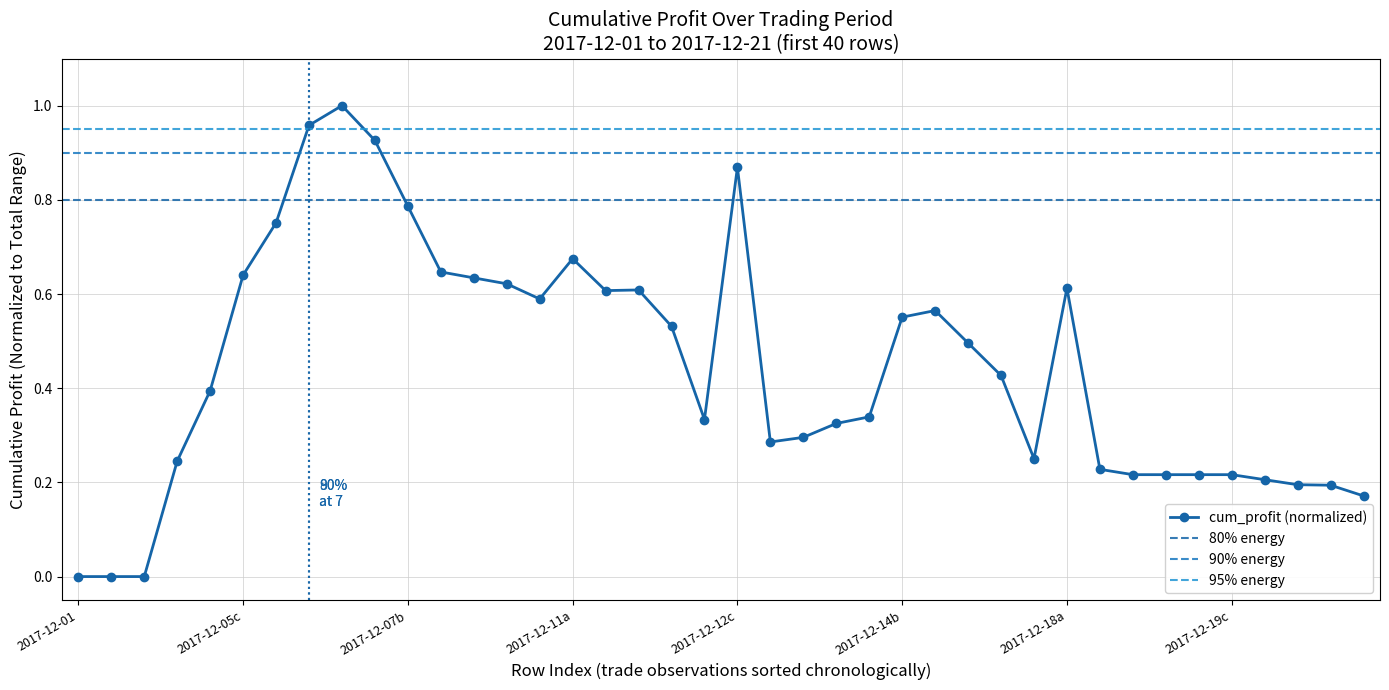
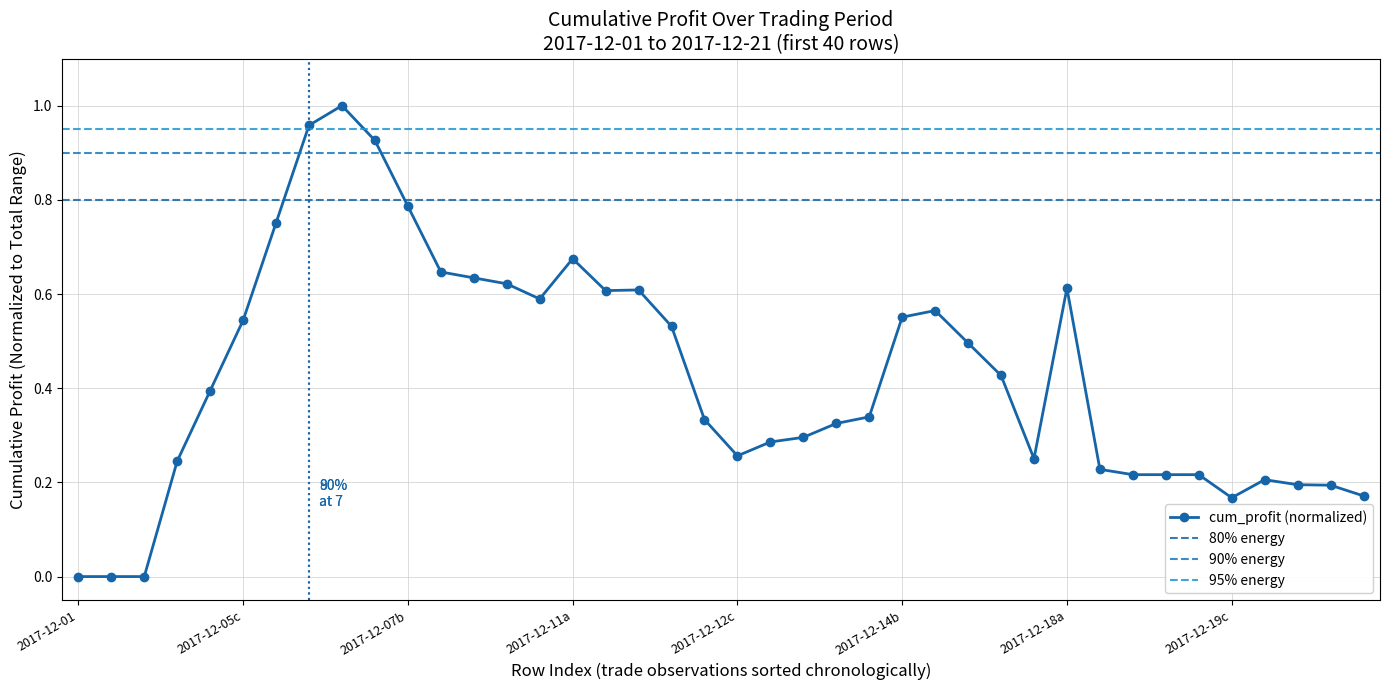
  {
    "2017-12-01": 0.00,
-   "2017-12-05c": 0.64,
+   "2017-12-05c": 0.54,
    "2017-12-07b": 0.79,
    "2017-12-11a": 0.67,
-   "2017-12-12c": 0.87,
+   "2017-12-12c": 0.26,
    "2017-12-14b": 0.55,
    "2017-12-18a": 0.61,
-   "2017-12-19c": 0.22
+   "2017-12-19c": 0.17
  }
